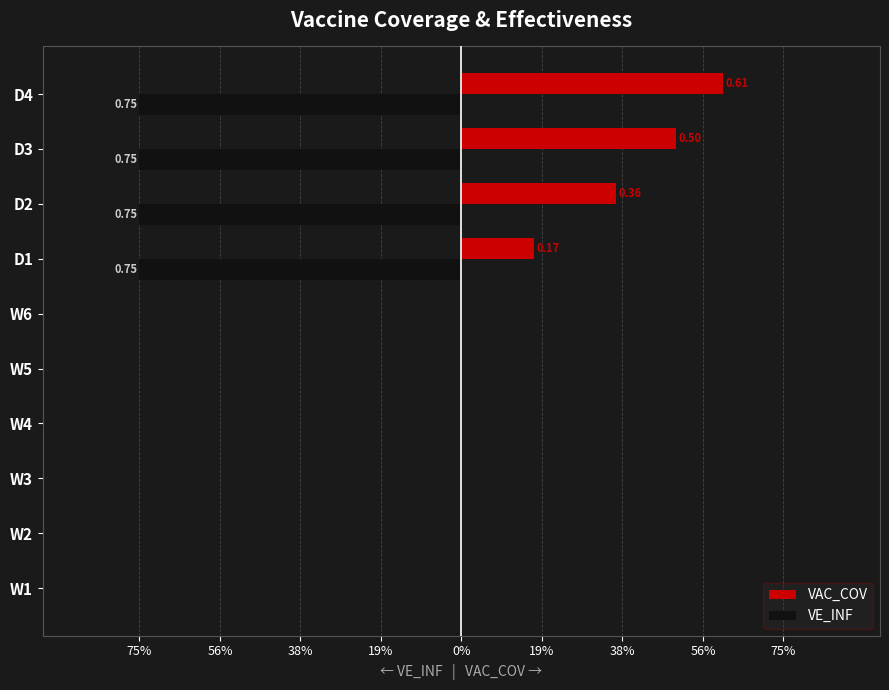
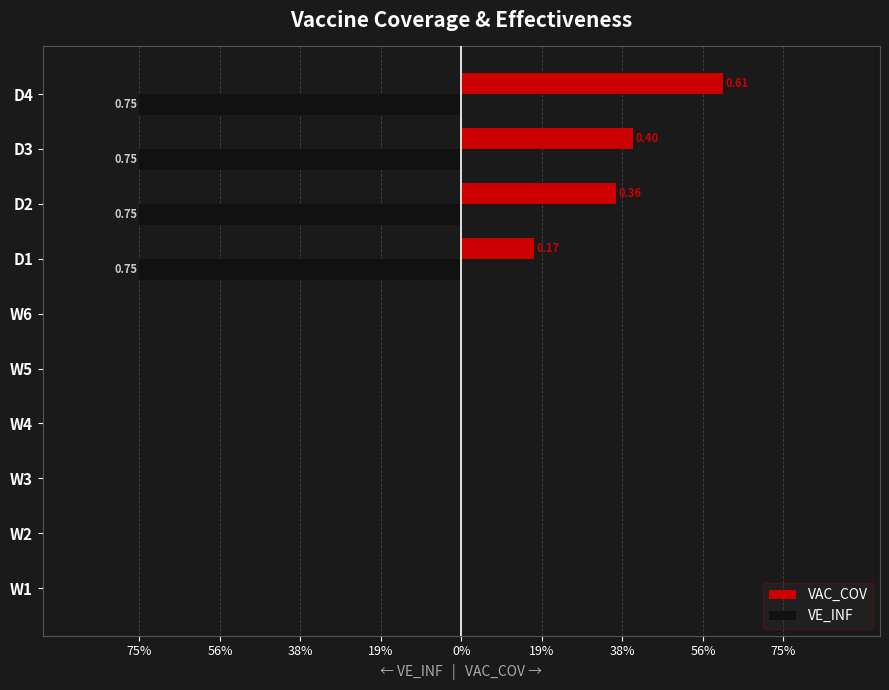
  {
    "VAC_COV": {
      "D4": 0.61,
-     "D3": 0.50,
+     "D3": 0.40,
      "D2": 0.36,
      "D1": 0.17
    }
  }
